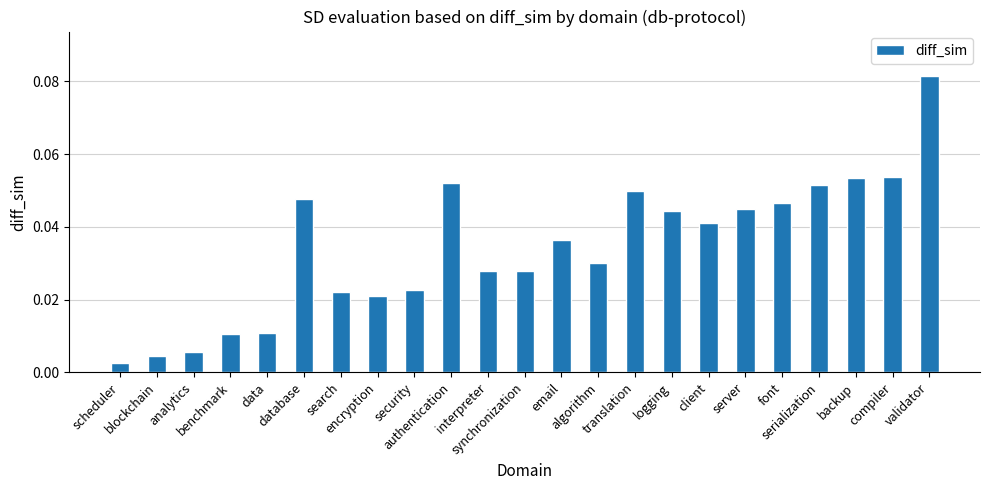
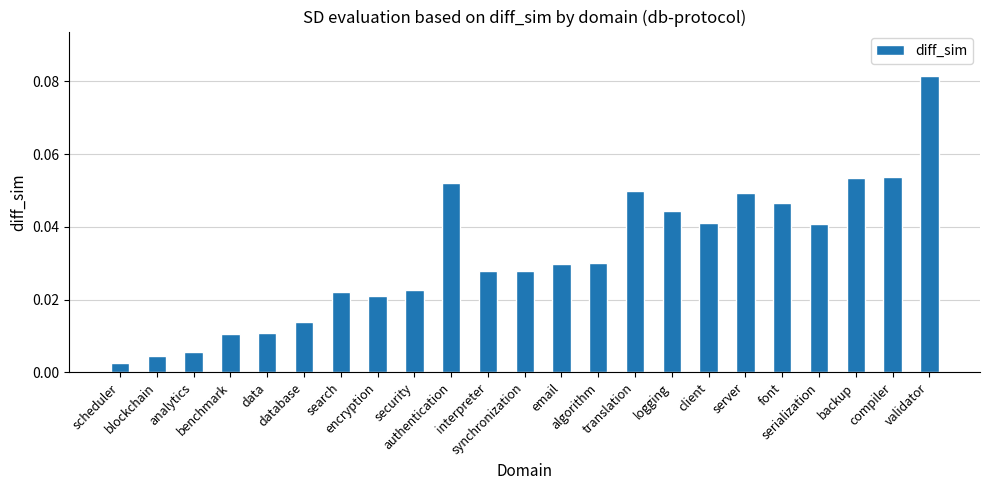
  {
    "scheduler": 0.003,
    "blockchain": 0.005,
    "analytics": 0.006,
    "benchmark": 0.011,
    "data": 0.011,
-   "database": 0.048,
+   "database": 0.014,
    "search": 0.022,
    "encryption": 0.021,
    "security": 0.023,
    "authentication": 0.052,
    "interpreter": 0.028,
    "synchronization": 0.028,
-   "email": 0.036,
+   "email": 0.030,
    "algorithm": 0.030,
    "translation": 0.050,
    "logging": 0.044,
    "client": 0.041,
-   "server": 0.045,
+   "server": 0.049,
    "font": 0.046,
-   "serialization": 0.052,
+   "serialization": 0.041,
    "backup": 0.053,
    "compiler": 0.054,
    "validator": 0.081
  }
